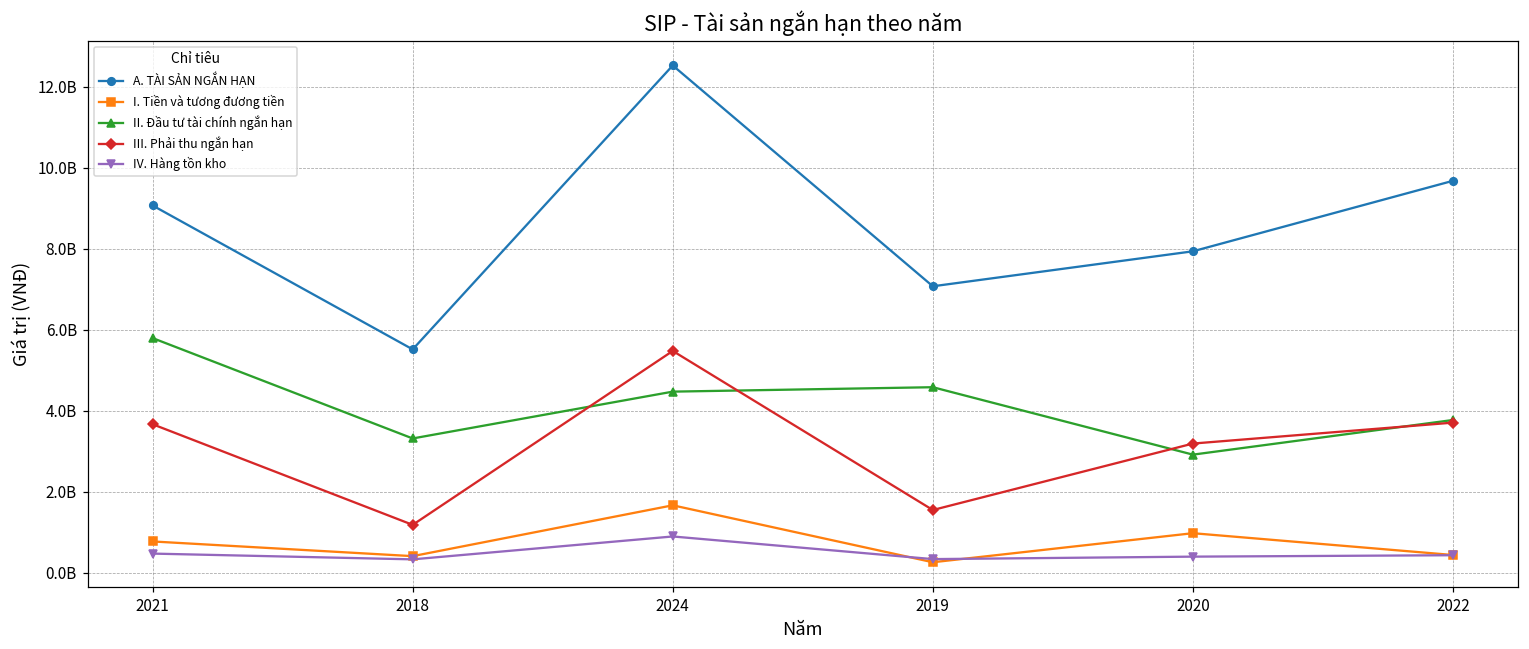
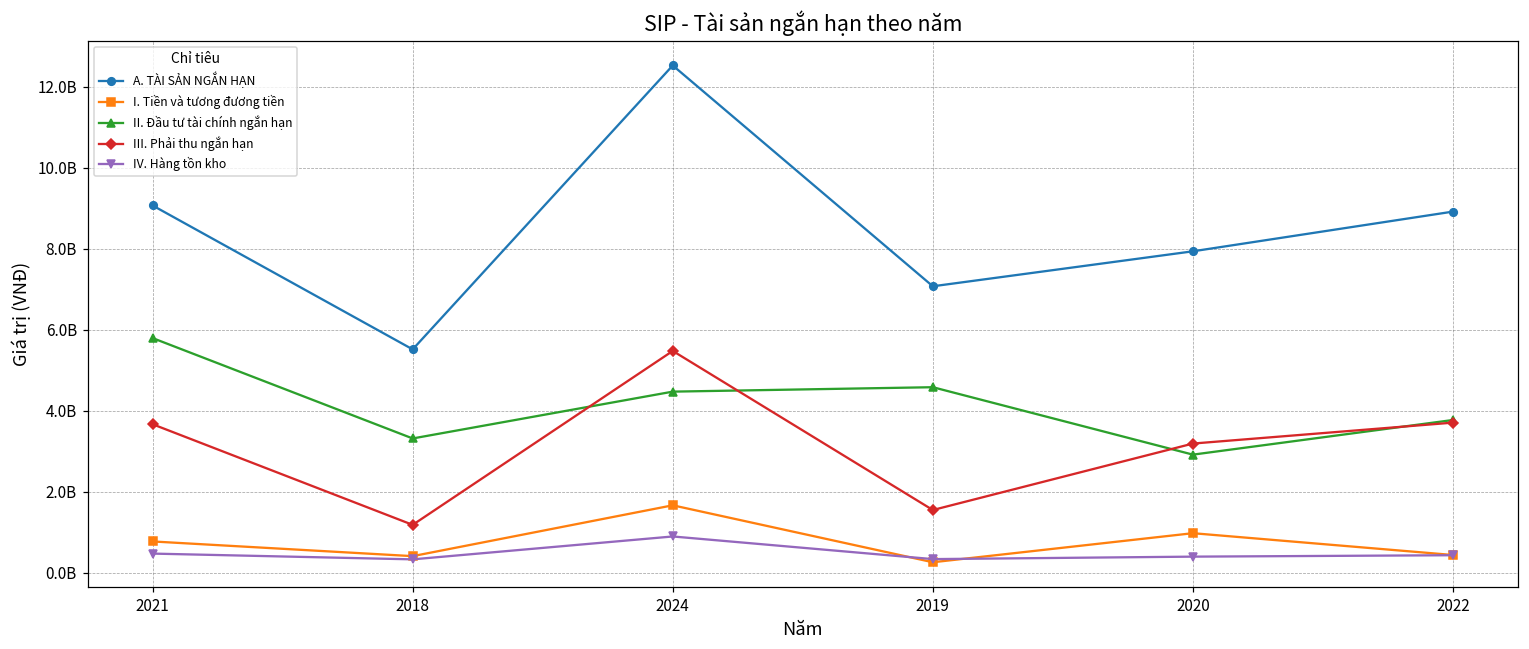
  {
    "A. TÀI SẢN NGẮN HẠN": {
      "2021": 9100000000,
      "2018": 5500000000,
      "2024": 12500000000,
      "2019": 7100000000,
      "2020": 7900000000,
-     "2022": 9700000000
+     "2022": 8900000000
    },
    "I. Tiền và tương đương tiền": {
      "2021": 800000000,
      "2018": 400000000,
      "2024": 1700000000,
      "2019": 300000000,
      "2020": 1000000000
    },
    "II. Đầu tư tài chính ngắn hạn": {
      "2021": 5800000000,
      "2018": 3300000000,
      "2024": 4500000000,
      "2019": 4600000000,
      "2020": 2900000000
    },
    "III. Phải thu ngắn hạn": {
      "2021": 3700000000,
      "2018": 1200000000,
      "2024": 5500000000,
      "2019": 1600000000,
      "2020": 3200000000
    },
    "IV. Hàng tồn kho": {
      "2021": 500000000,
      "2018": 300000000,
      "2024": 900000000,
      "2019": 300000000,
      "2020": 400000000
    }
  }
